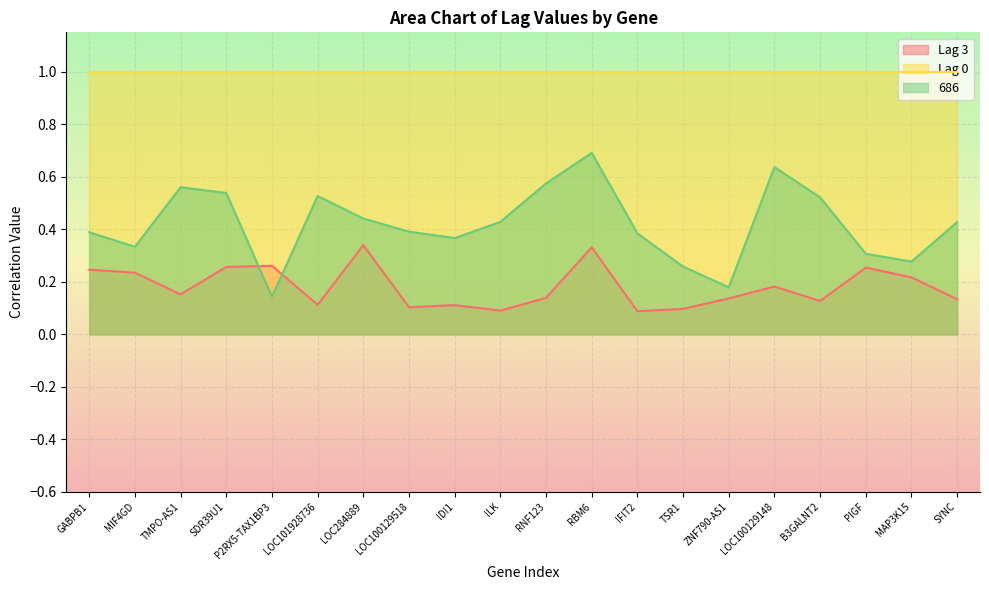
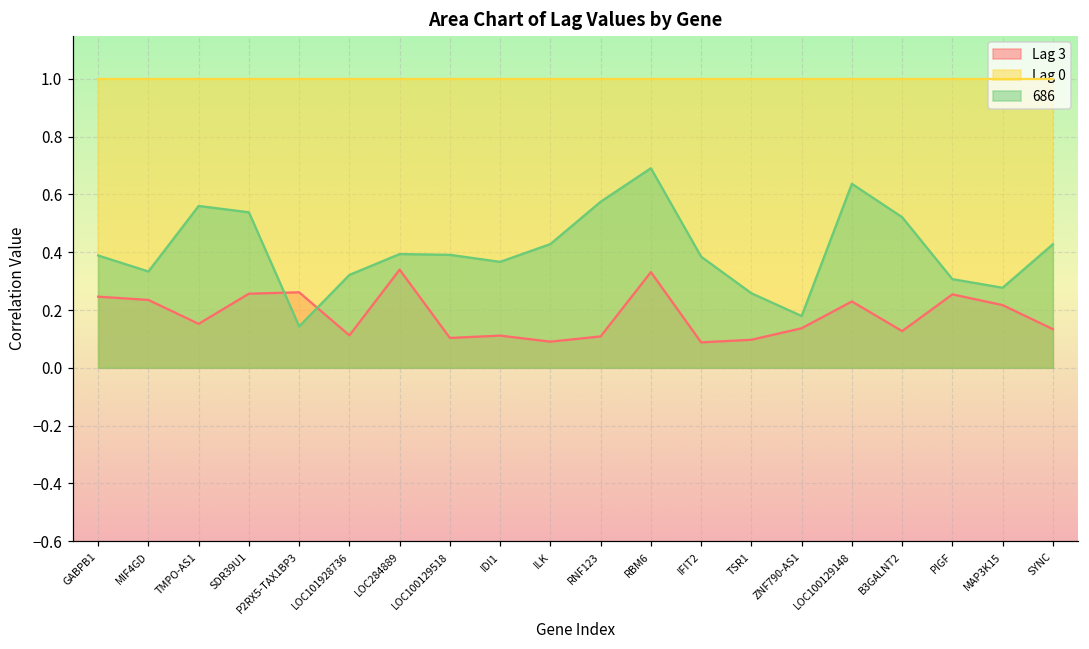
  {
    "Lag 3": {
      "GABPB1": 0.25,
      "MIF4GD": 0.23,
      "TMPO-AS1": 0.15,
      "SDR39U1": 0.26,
      "P2RX5-TAX1BP3": 0.26,
      "LOC101928736": 0.11,
      "LOC284889": 0.34,
      "LOC100129518": 0.10,
      "IDI1": 0.11,
      "ILK": 0.09,
-     "RNF123": 0.14,
+     "RNF123": 0.11,
      "RBM6": 0.33,
      "IFIT2": 0.09,
      "TSR1": 0.10,
      "ZNF790-AS1": 0.14,
-     "LOC100129148": 0.18,
+     "LOC100129148": 0.23,
      "B3GALNT2": 0.13,
      "PIGF": 0.25,
      "MAP3K15": 0.22,
      "SYNC": 0.13
    },
    "Lag 0": {
      "GABPB1": 1.00,
      "MIF4GD": 1.00,
      "TMPO-AS1": 1.00,
      "SDR39U1": 1.00,
      "P2RX5-TAX1BP3": 1.00,
      "LOC101928736": 1.00,
      "LOC284889": 1.00,
      "LOC100129518": 1.00,
      "IDI1": 1.00,
      "ILK": 1.00,
      "RNF123": 1.00,
      "RBM6": 1.00,
      "IFIT2": 1.00,
      "TSR1": 1.00,
      "ZNF790-AS1": 1.00,
      "LOC100129148": 1.00,
      "B3GALNT2": 1.00,
      "PIGF": 1.00
    },
    "686": {
      "GABPB1": 0.39,
      "MIF4GD": 0.33,
      "TMPO-AS1": 0.56,
      "SDR39U1": 0.54,
      "P2RX5-TAX1BP3": 0.14,
-     "LOC101928736": 0.53,
-     "LOC284889": 0.44,
+     "LOC101928736": 0.32,
+     "LOC284889": 0.39,
      "LOC100129518": 0.39,
      "IDI1": 0.37,
      "ILK": 0.43,
      "RNF123": 0.57,
      "RBM6": 0.69,
      "IFIT2": 0.38,
      "TSR1": 0.26,
      "ZNF790-AS1": 0.18,
      "LOC100129148": 0.64,
      "B3GALNT2": 0.52,
      "PIGF": 0.31,
      "MAP3K15": 0.28,
      "SYNC": 0.43
    }
  }
